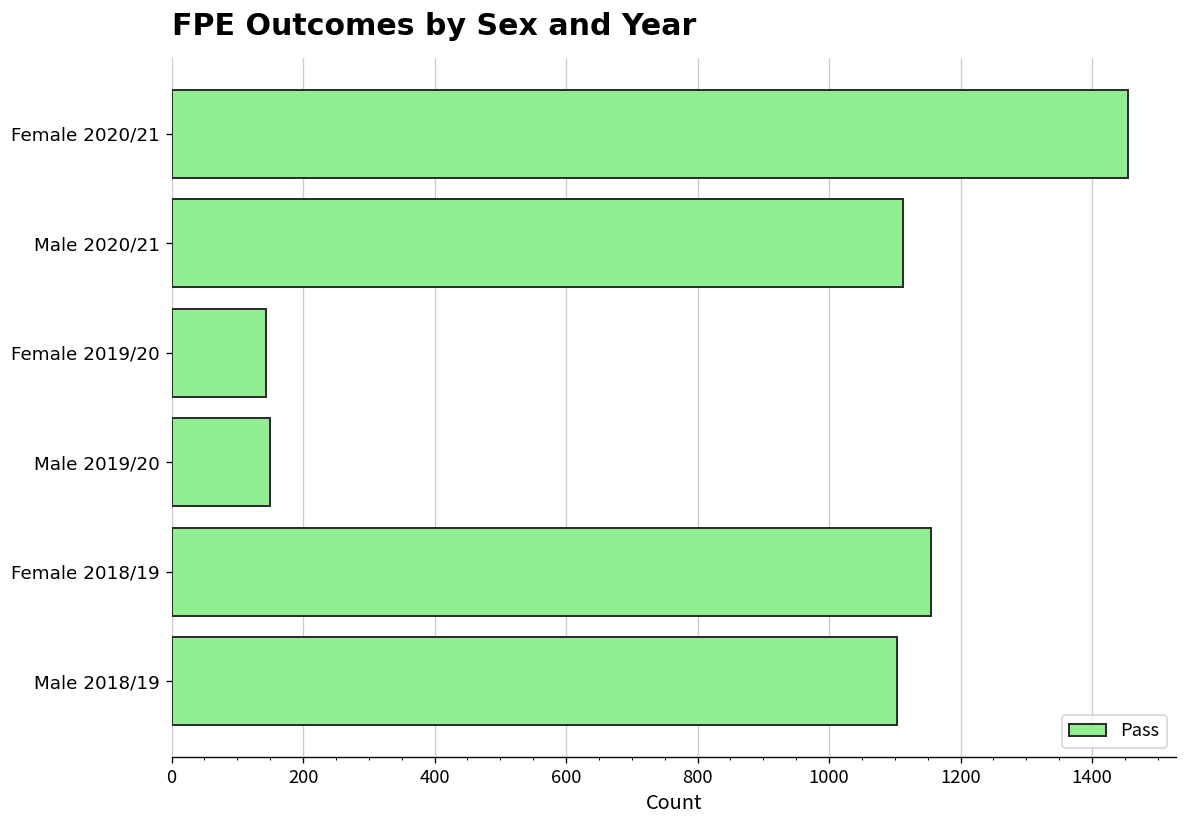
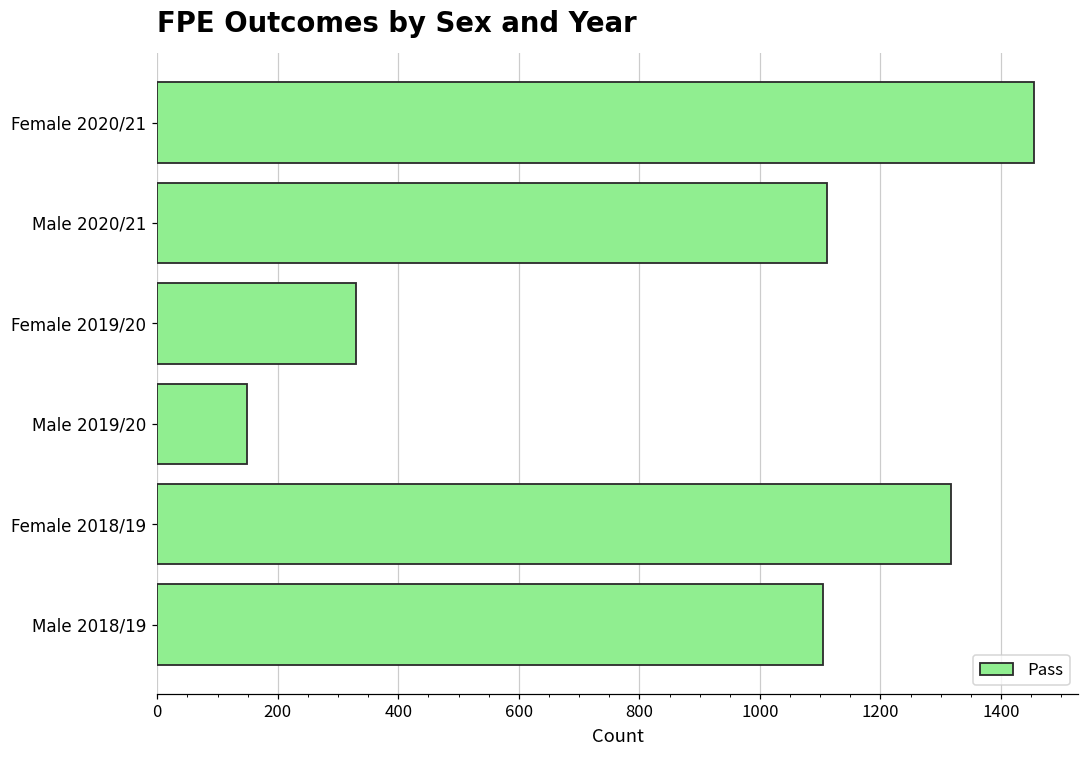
  {
    "Female 2020/21": 1460,
    "Male 2020/21": 1110,
-   "Female 2019/20": 140,
+   "Female 2019/20": 330,
    "Male 2019/20": 150,
-   "Female 2018/19": 1160,
+   "Female 2018/19": 1320,
    "Male 2018/19": 1100
  }
